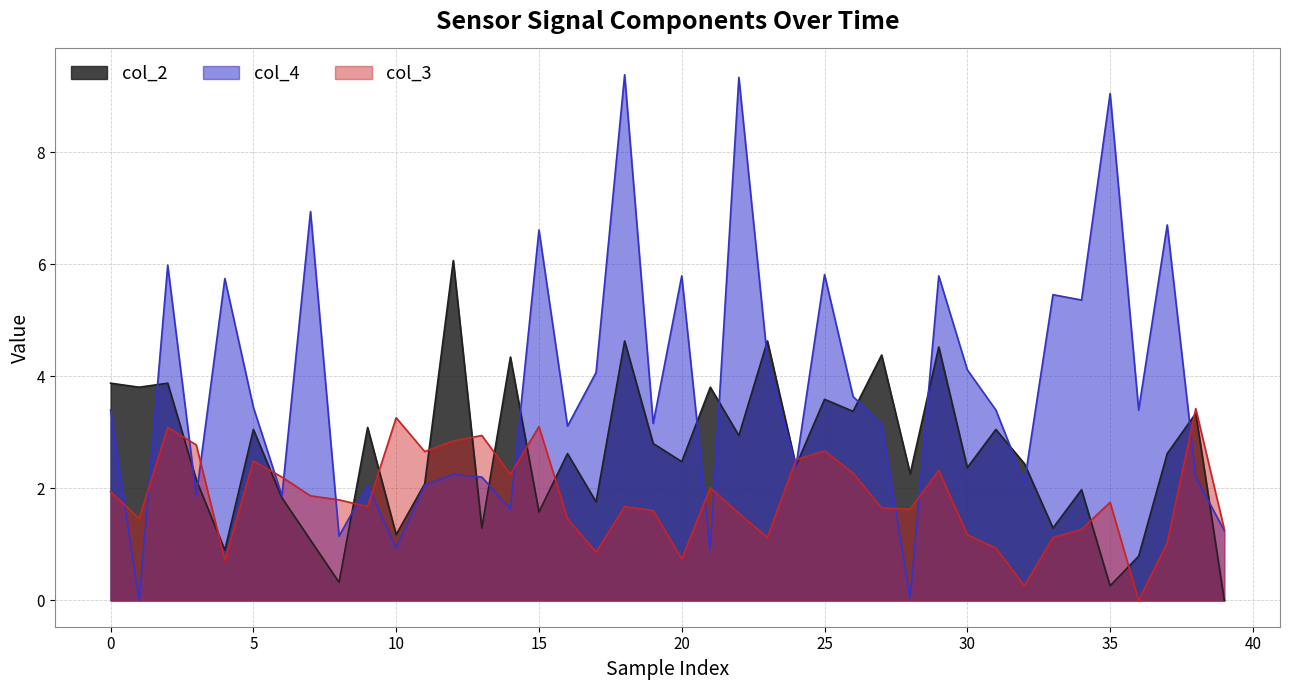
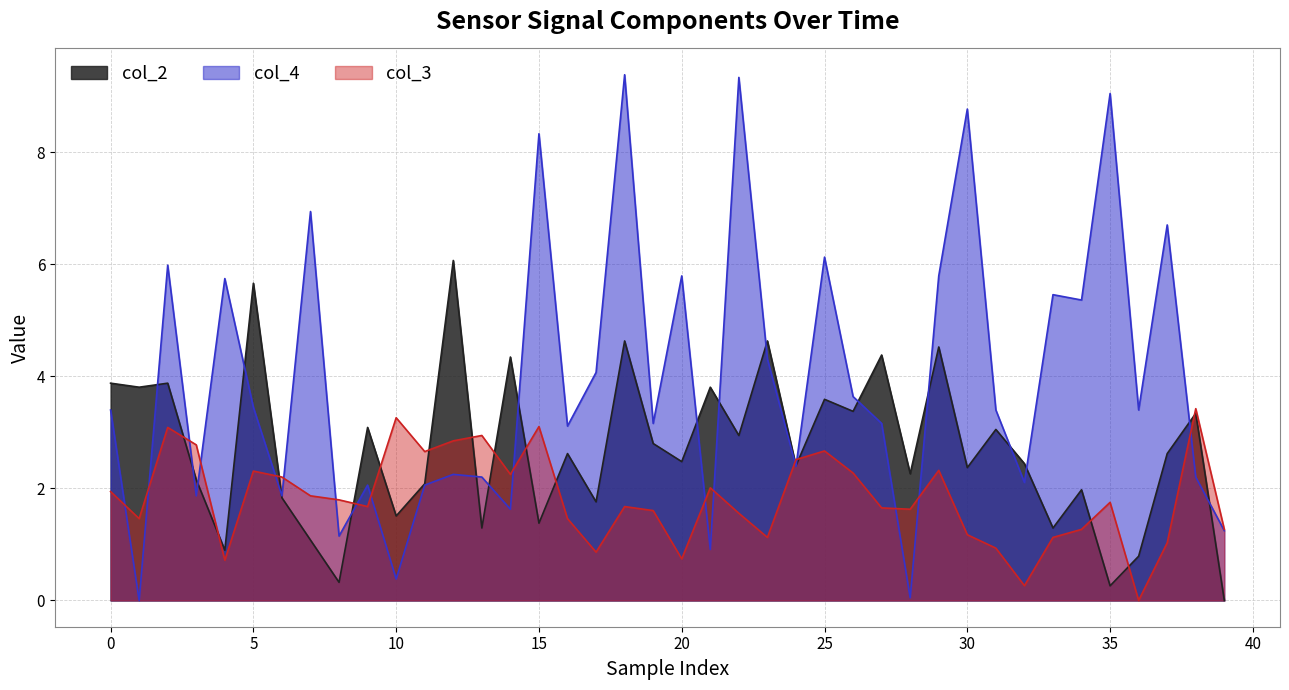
  {
    "col_2": {
      "0": 3.9,
-     "5": 3.1,
-     "10": 1.2,
-     "15": 1.6,
+     "5": 5.7,
+     "10": 1.5,
+     "15": 1.4,
      "20": 2.5,
      "25": 3.6,
      "30": 2.4,
      "35": 0.3
    },
    "col_4": {
      "0": 3.4,
      "5": 3.4,
-     "10": 0.9,
-     "15": 6.6,
+     "10": 0.4,
+     "15": 8.3,
      "20": 5.8,
-     "25": 5.8,
-     "30": 4.1,
+     "25": 6.1,
+     "30": 8.8,
      "35": 9.1
    },
    "col_3": {
      "0": 1.9,
-     "5": 2.5,
+     "5": 2.3,
      "10": 3.3,
      "15": 3.1,
      "20": 0.7,
      "25": 2.7,
      "30": 1.2,
      "35": 1.8
    }
  }
